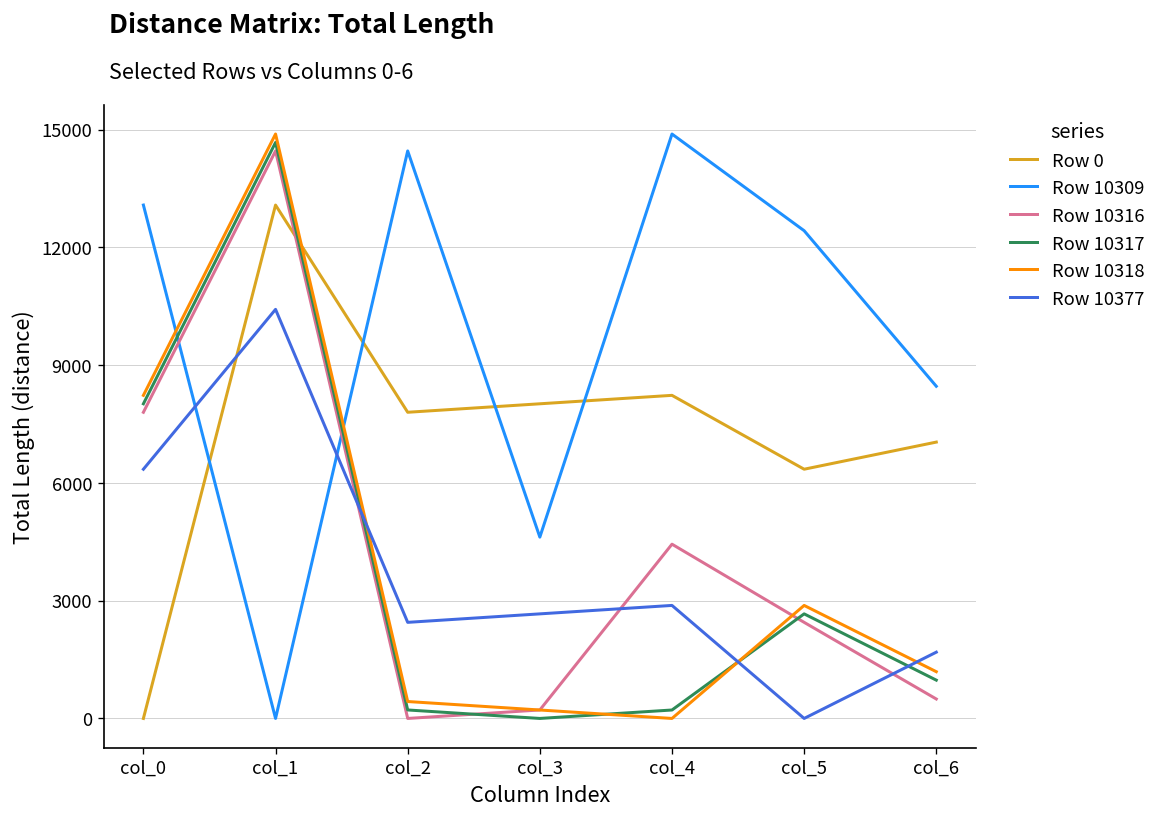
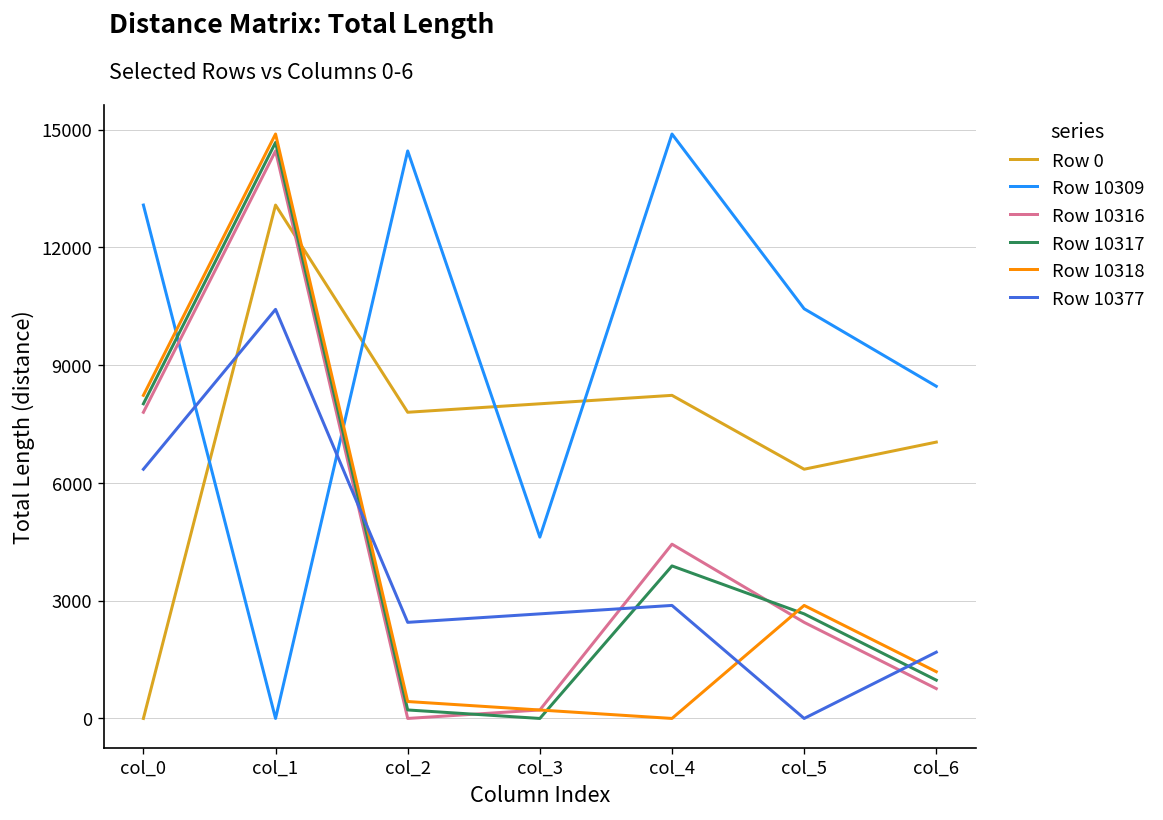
  {
    "Row 10309": {
      "col_0": 13100,
      "col_1": 0,
      "col_2": 14500,
      "col_3": 4600,
      "col_4": 14900,
-     "col_5": 12400,
+     "col_5": 10400,
      "col_6": 8500
    },
    "Row 10316": {
      "col_0": 7800,
      "col_1": 14500,
      "col_2": 0,
      "col_4": 4400,
      "col_5": 2400,
-     "col_6": 500
+     "col_6": 800
    },
    "Row 10317": {
      "col_0": 8000,
      "col_1": 14700,
      "col_2": 200,
      "col_3": 0,
-     "col_4": 200,
+     "col_4": 3900,
      "col_5": 2700,
      "col_6": 1000
    },
    "Row 10377": {
      "col_0": 6300,
      "col_1": 10400,
      "col_2": 2400,
      "col_3": 2700,
      "col_4": 2900,
      "col_5": 0,
      "col_6": 1700
    }
  }
